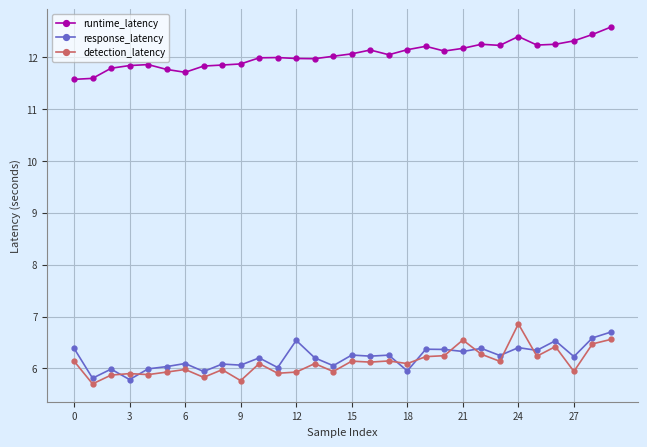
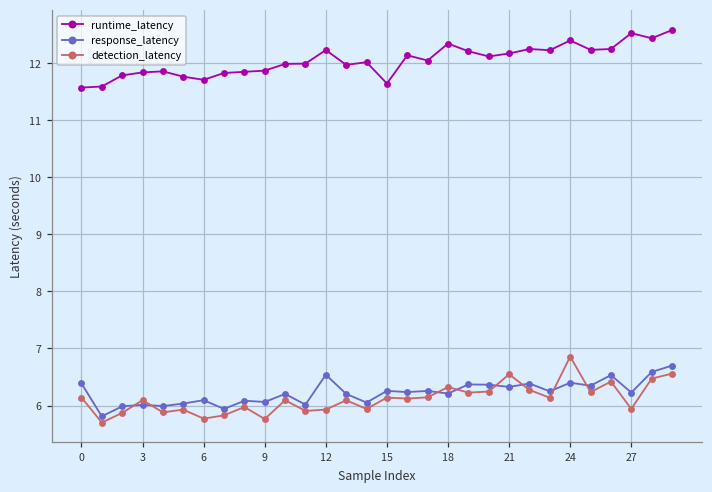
  {
    "runtime_latency": {
      "0": 11.6,
      "3": 11.8,
      "6": 11.7,
      "9": 11.9,
-     "12": 12.0,
-     "15": 12.1,
-     "18": 12.1,
+     "12": 12.2,
+     "15": 11.6,
+     "18": 12.3,
      "21": 12.2,
      "24": 12.4,
-     "27": 12.3
+     "27": 12.5
    },
    "response_latency": {
      "0": 6.4,
-     "3": 5.8,
+     "3": 6.0,
      "6": 6.1,
      "9": 6.1,
      "12": 6.5,
      "15": 6.3,
-     "18": 6.0,
+     "18": 6.2,
      "21": 6.3,
      "24": 6.4,
      "27": 6.2
    },
    "detection_latency": {
      "0": 6.1,
-     "3": 5.9,
-     "6": 6.0,
+     "3": 6.1,
+     "6": 5.8,
      "9": 5.8,
      "12": 5.9,
      "15": 6.1,
-     "18": 6.1,
+     "18": 6.3,
      "21": 6.5,
      "24": 6.9,
      "27": 5.9
    }
  }
